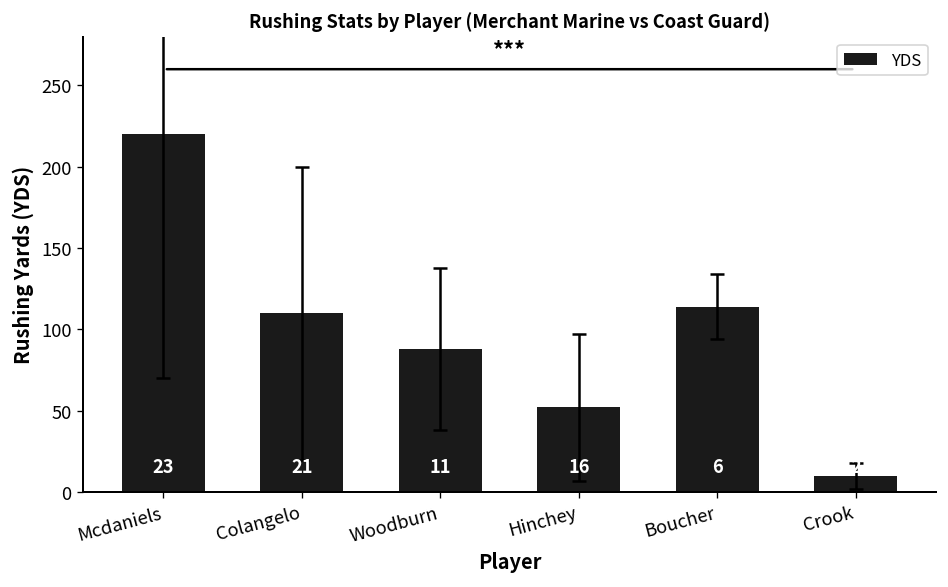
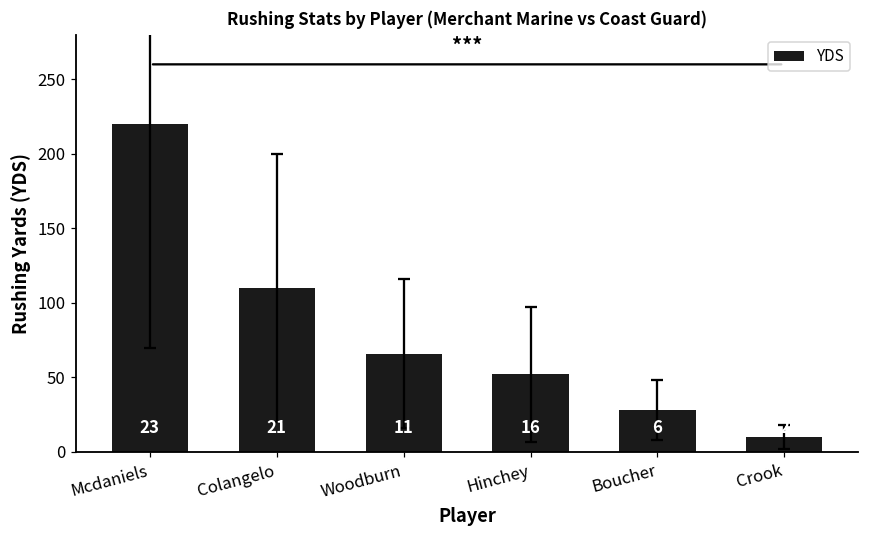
  {
    "YDS": {
-     "Woodburn": 88,
-     "Boucher": 114,
+     "Woodburn": 66,
+     "Boucher": 28,
      "Crook": 10
    }
  }
